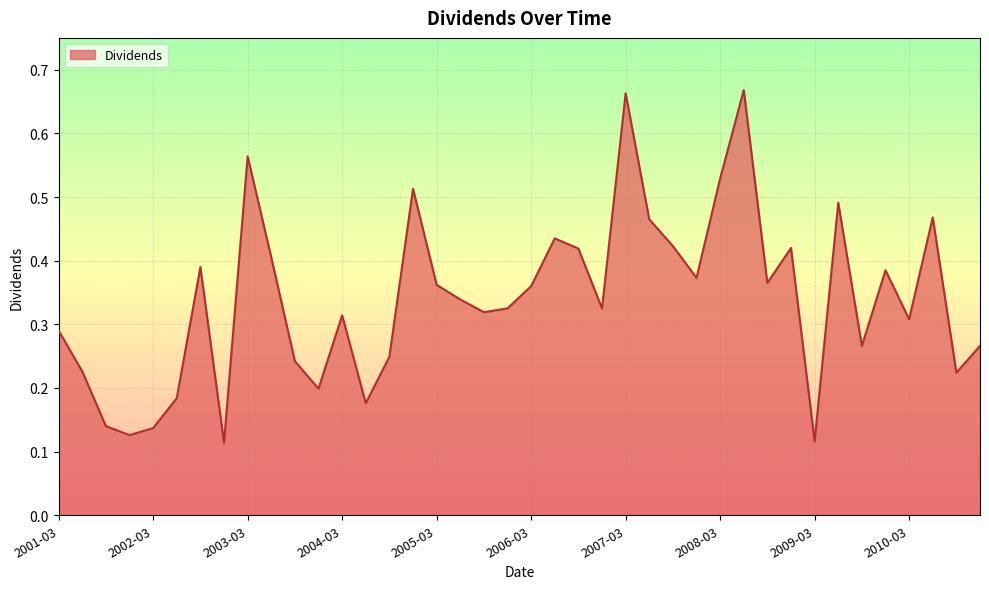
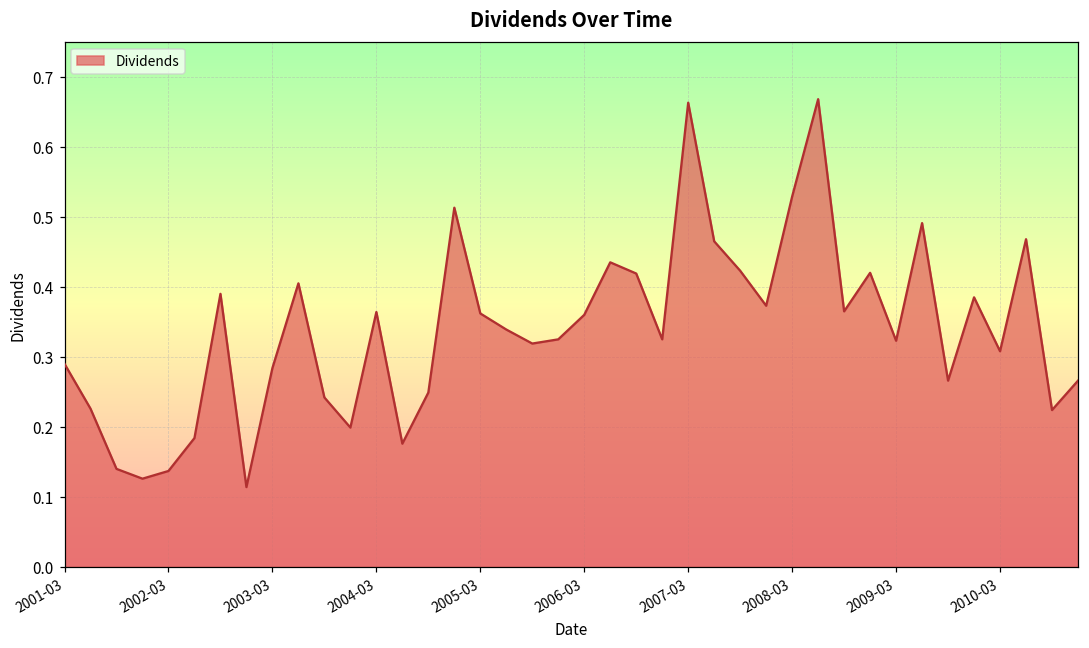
  {
    "2001-03": 0.29,
    "2002-03": 0.14,
-   "2003-03": 0.56,
-   "2004-03": 0.31,
+   "2003-03": 0.28,
+   "2004-03": 0.36,
    "2005-03": 0.36,
    "2006-03": 0.36,
    "2007-03": 0.66,
    "2008-03": 0.53,
-   "2009-03": 0.12,
+   "2009-03": 0.32,
    "2010-03": 0.31
  }
